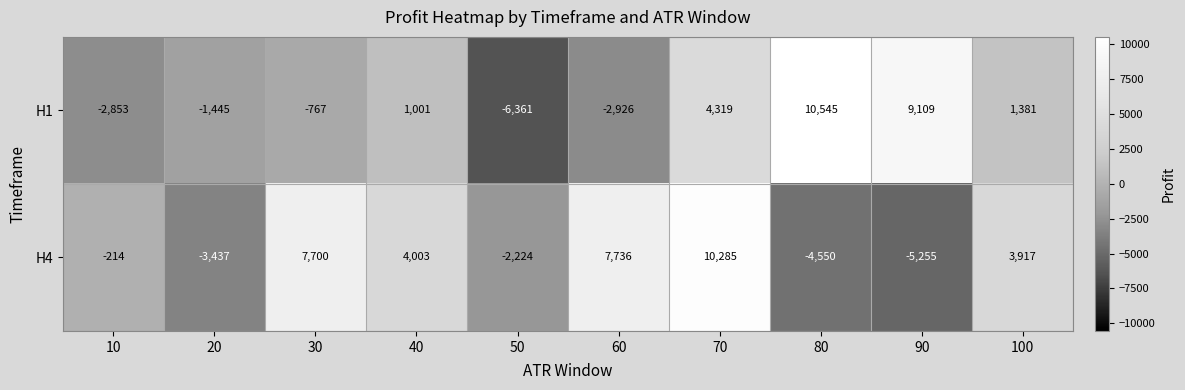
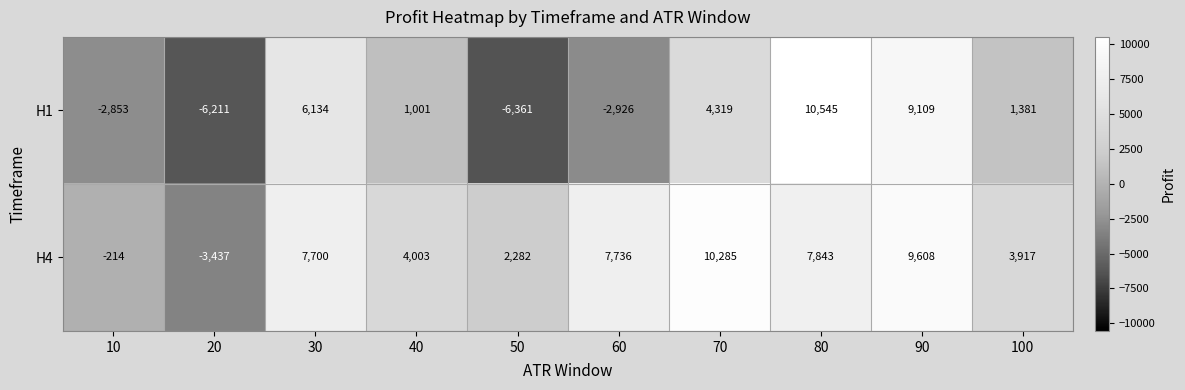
  {
    "H1": {
      "10": "-2,853",
-     "20": "-1,445",
-     "30": "-767",
+     "20": "-6,211",
+     "30": "6,134",
      "40": "1,001",
      "50": "-6,361",
      "60": "-2,926",
      "70": "4,319",
      "80": "10,545",
      "90": "9,109",
      "100": "1,381"
    },
    "H4": {
      "10": "-214",
      "20": "-3,437",
      "30": "7,700",
      "40": "4,003",
-     "50": "-2,224",
+     "50": "2,282",
      "60": "7,736",
      "70": "10,285",
-     "80": "-4,550",
-     "90": "-5,255",
+     "80": "7,843",
+     "90": "9,608",
      "100": "3,917"
    }
  }
